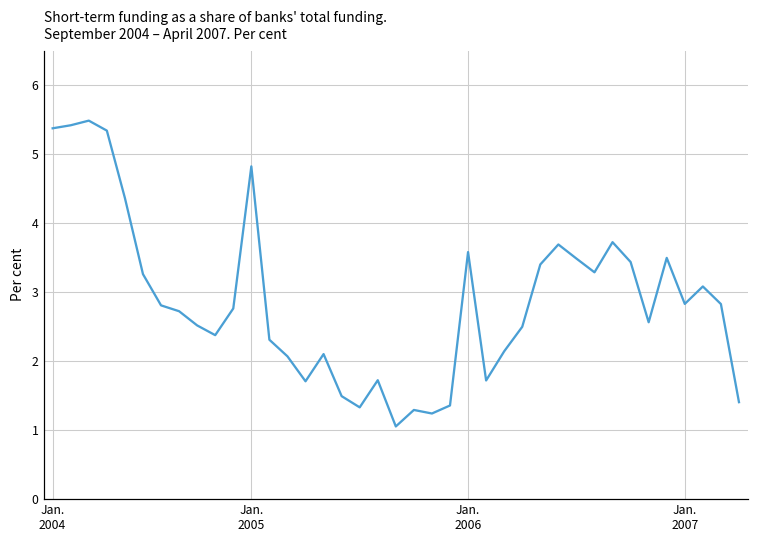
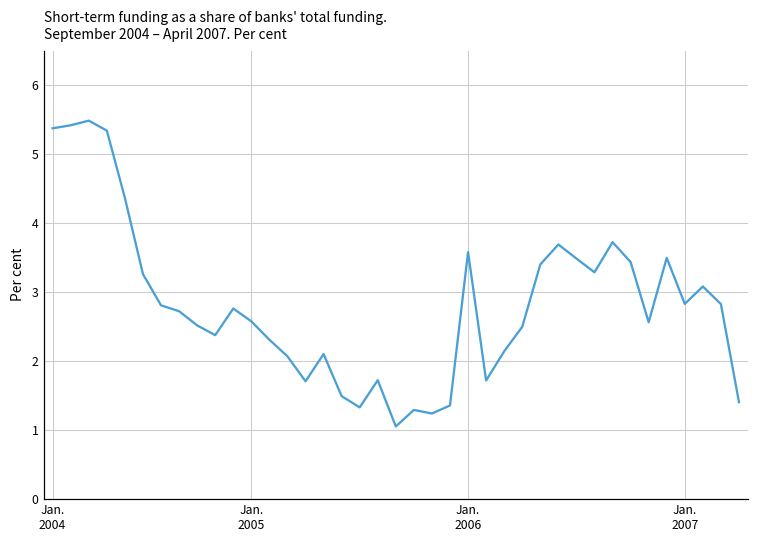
  {
    "Jan. 2004": 5.4,
-   "Jan. 2005": 4.8,
+   "Jan. 2005": 2.6,
    "Jan. 2006": 3.6,
    "Jan. 2007": 2.8
  }
